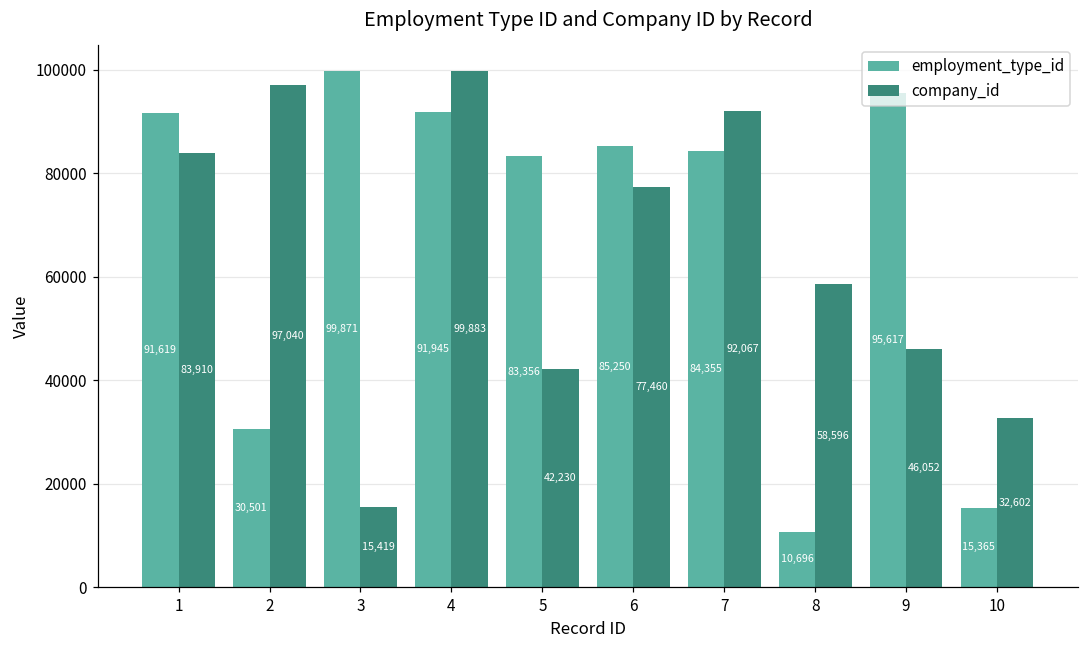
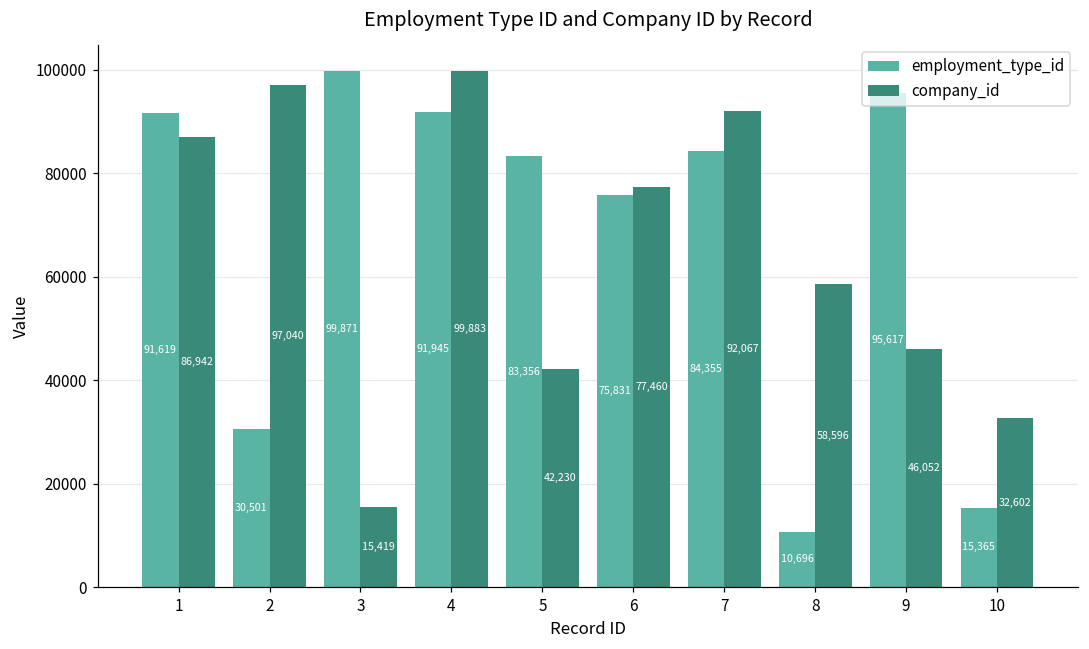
  {
    "employment_type_id": {
      "1": "91,619",
      "2": "30,501",
      "3": "99,871",
      "4": "91,945",
      "5": "83,356",
-     "6": "85,250",
+     "6": "75,831",
      "7": "84,355",
      "8": "10,696",
      "10": "15,365"
    },
    "company_id": {
-     "1": "83,910",
+     "1": "86,942",
      "2": "97,040",
      "3": "15,419",
      "4": "99,883",
      "5": "42,230",
      "6": "77,460",
      "7": "92,067",
      "8": "58,596",
      "9": "46,052",
      "10": "32,602"
    }
  }
